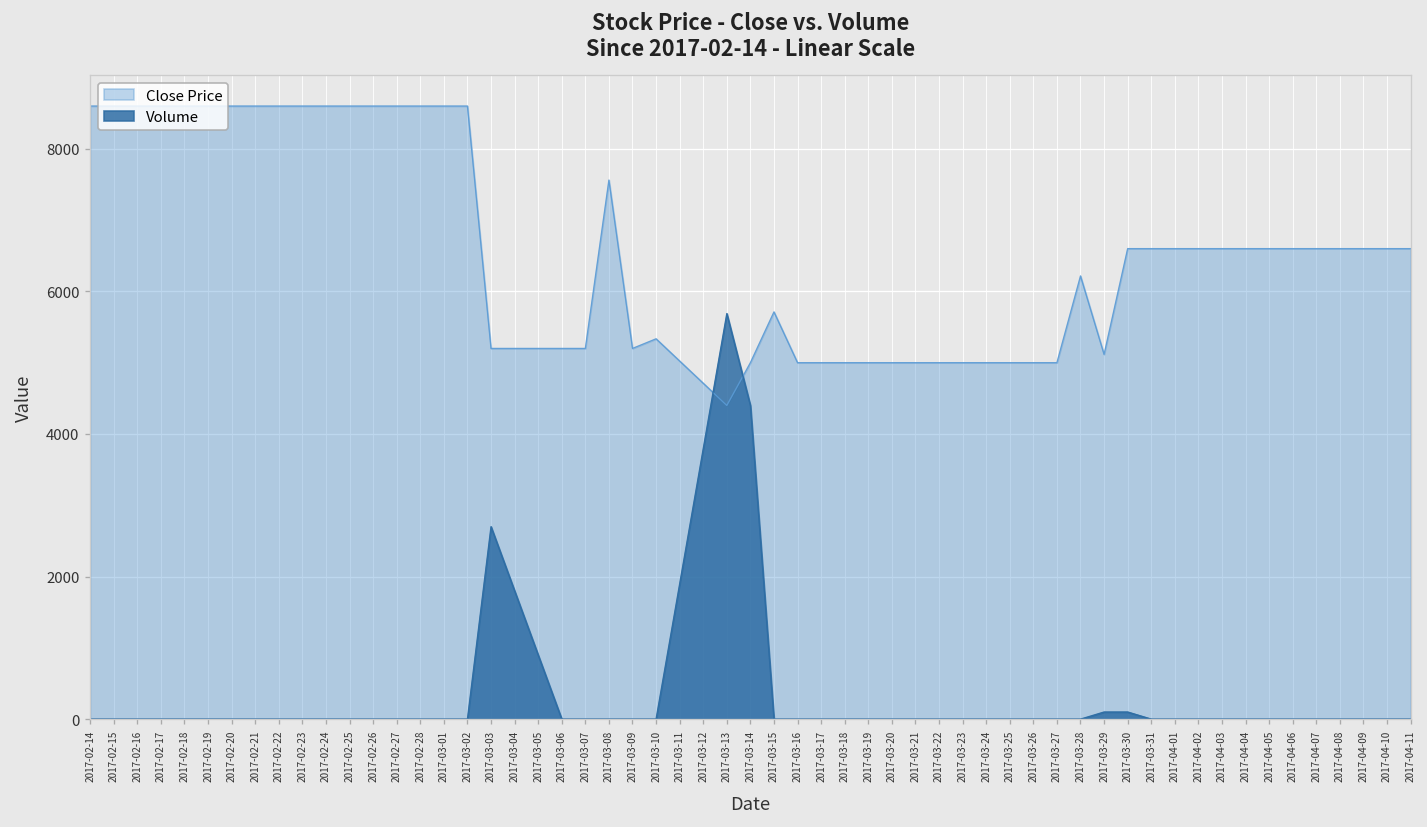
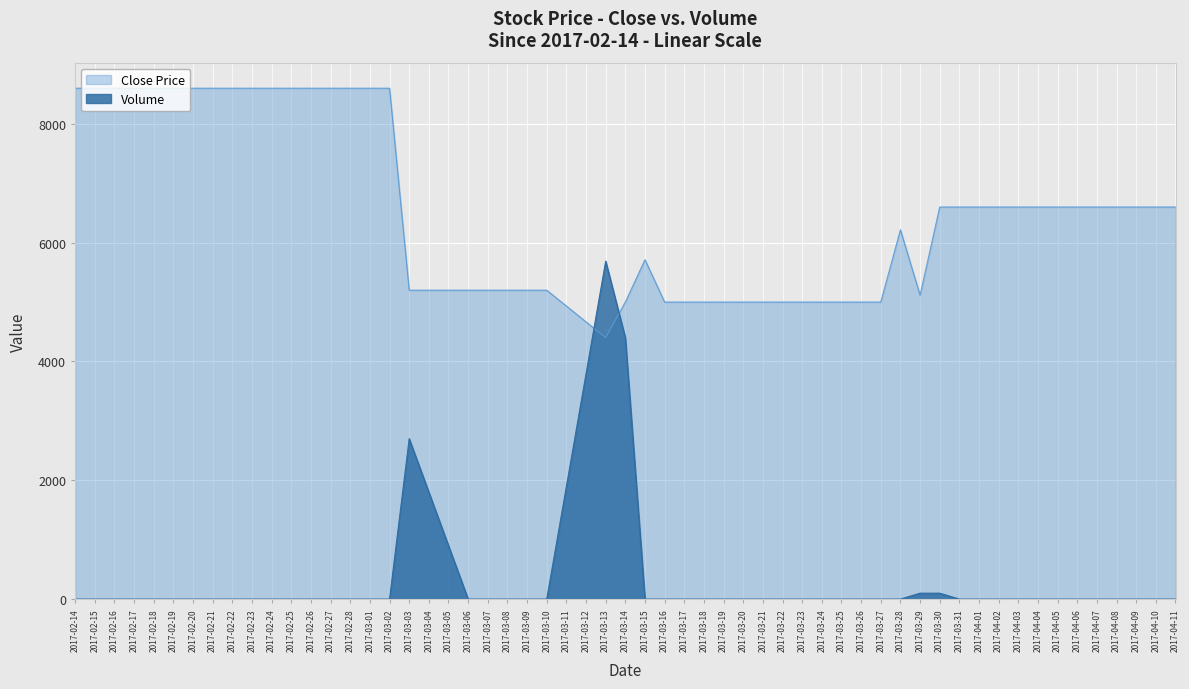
  {
    "Close Price": {
      "2017-02-14": 8600,
      "2017-02-20": 8600,
      "2017-02-21": 8600,
      "2017-02-22": 8600,
      "2017-02-23": 8600,
      "2017-02-24": 8600,
      "2017-02-27": 8600,
      "2017-02-28": 8600,
      "2017-03-01": 8600,
      "2017-03-02": 8600,
      "2017-03-03": 5200,
      "2017-03-06": 5200,
      "2017-03-07": 5200,
-     "2017-03-08": 7600,
+     "2017-03-08": 5200,
      "2017-03-09": 5200,
-     "2017-03-10": 5300,
+     "2017-03-10": 5200,
      "2017-03-13": 4400,
      "2017-03-14": 5000,
      "2017-03-15": 5700,
      "2017-03-16": 5000,
      "2017-03-17": 5000,
      "2017-03-20": 5000,
      "2017-03-21": 5000,
      "2017-03-22": 5000,
      "2017-03-23": 5000,
      "2017-03-24": 5000,
      "2017-03-27": 5000,
      "2017-03-28": 6200,
      "2017-03-29": 5100,
      "2017-03-30": 6600,
      "2017-03-31": 6600,
      "2017-04-03": 6600,
      "2017-04-04": 6600,
      "2017-04-05": 6600,
      "2017-04-07": 6600,
      "2017-04-10": 6600,
      "2017-04-11": 6600
    },
    "Volume": {
      "2017-02-14": 0,
      "2017-02-15": 0,
      "2017-02-16": 0,
      "2017-02-17": 0,
      "2017-02-20": 0,
      "2017-02-21": 0,
      "2017-02-22": 0,
      "2017-02-23": 0,
      "2017-02-24": 0,
      "2017-02-27": 0,
      "2017-02-28": 0,
      "2017-03-01": 0,
      "2017-03-02": 0,
      "2017-03-03": 2700,
      "2017-03-06": 0,
      "2017-03-07": 0,
      "2017-03-08": 0,
      "2017-03-09": 0,
      "2017-03-10": 0,
      "2017-03-13": 5700,
      "2017-03-14": 4400,
      "2017-03-15": 0,
      "2017-03-16": 0,
      "2017-03-17": 0,
      "2017-03-20": 0,
      "2017-03-21": 0,
      "2017-03-22": 0,
      "2017-03-23": 0,
      "2017-03-24": 0,
      "2017-03-27": 0,
      "2017-03-28": 0,
      "2017-03-29": 100,
      "2017-03-30": 100,
      "2017-03-31": 0,
      "2017-04-03": 0,
      "2017-04-04": 0,
      "2017-04-05": 0,
      "2017-04-07": 0,
      "2017-04-10": 0,
      "2017-04-11": 0
    }
  }
